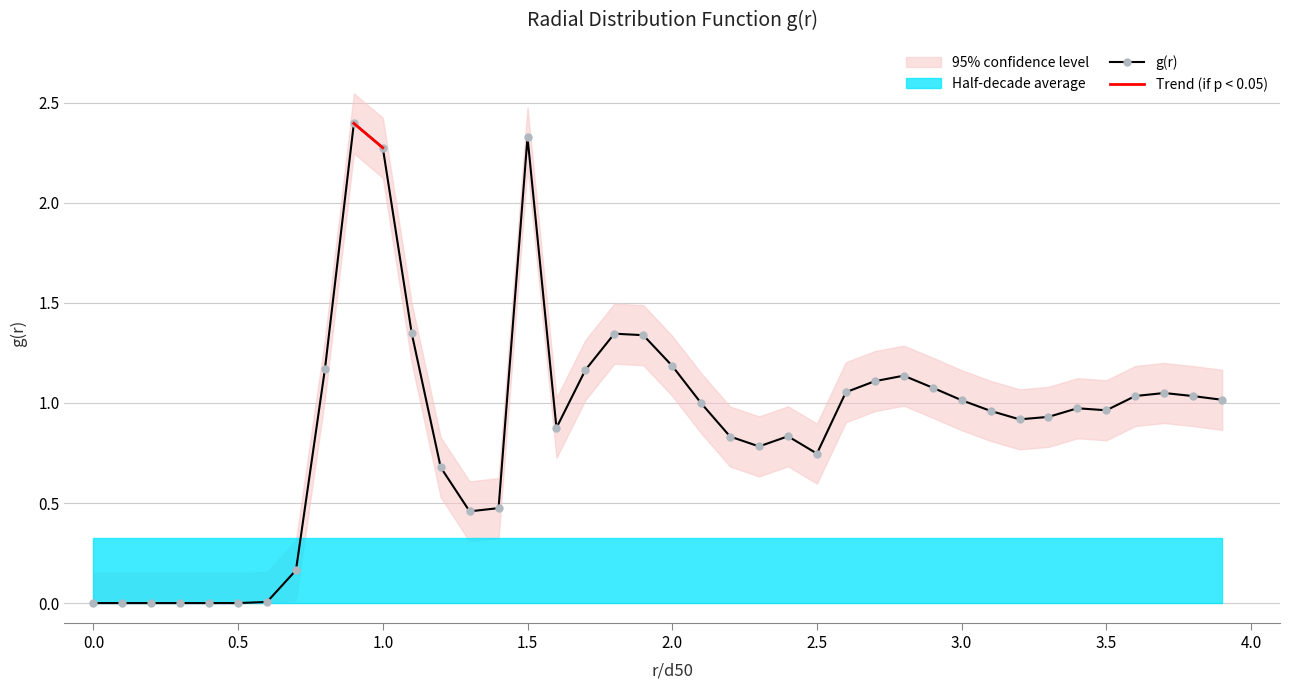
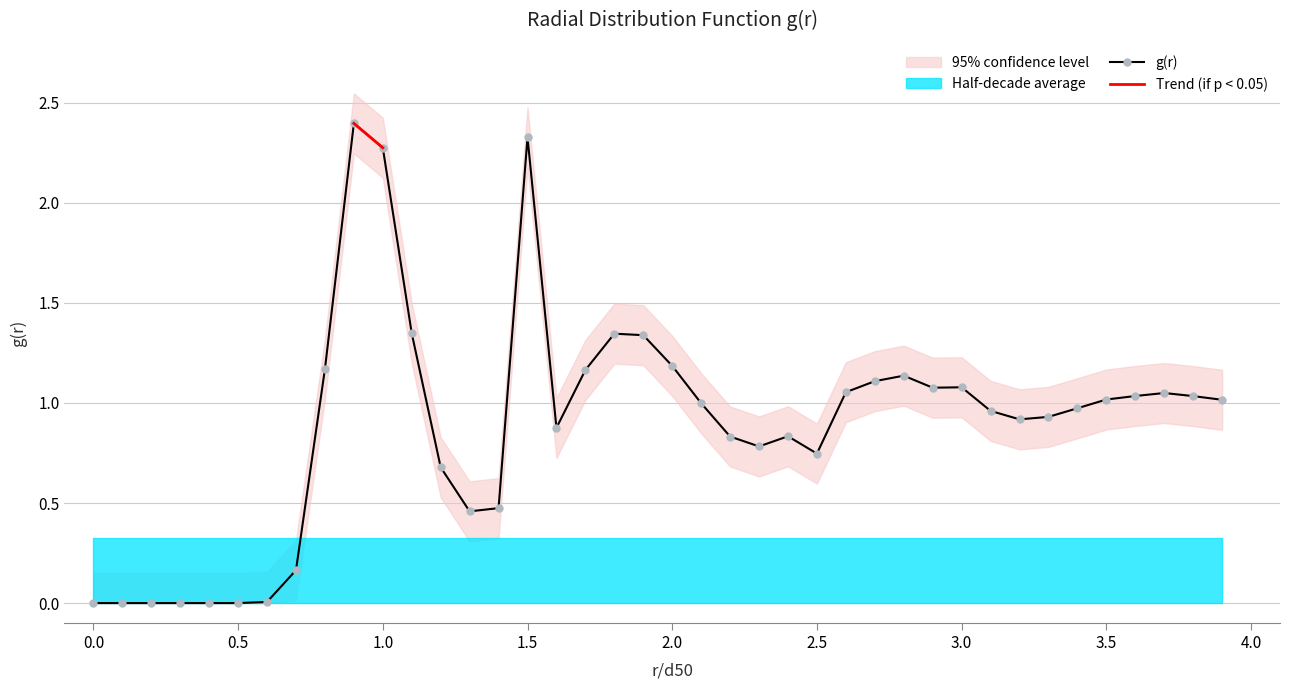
  {
    "g(r)": {
      "0.0": 0.00,
      "0.5": 0.00,
      "1.5": 2.33,
      "2.0": 1.19,
      "2.5": 0.75,
-     "3.0": 1.01,
-     "3.5": 0.96
+     "3.0": 1.08,
+     "3.5": 1.02
    },
    "95% confidence level": {
      "0.0": 0.15,
      "0.5": 0.15
    },
    "Half-decade average": {
      "0.0": 0.33,
      "0.5": 0.33,
      "1.0": 0.33,
      "1.5": 0.33,
      "2.0": 0.33,
      "2.5": 0.33,
      "3.0": 0.33,
      "3.5": 0.33
    }
  }
